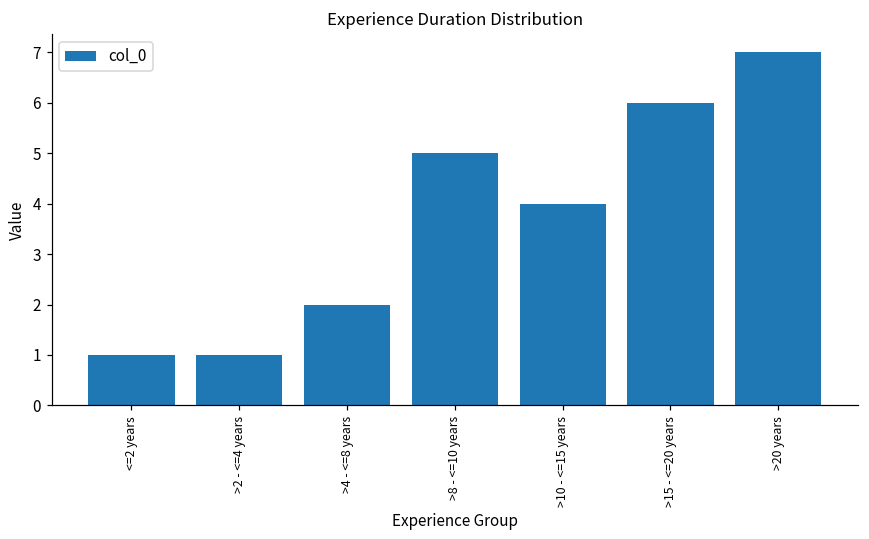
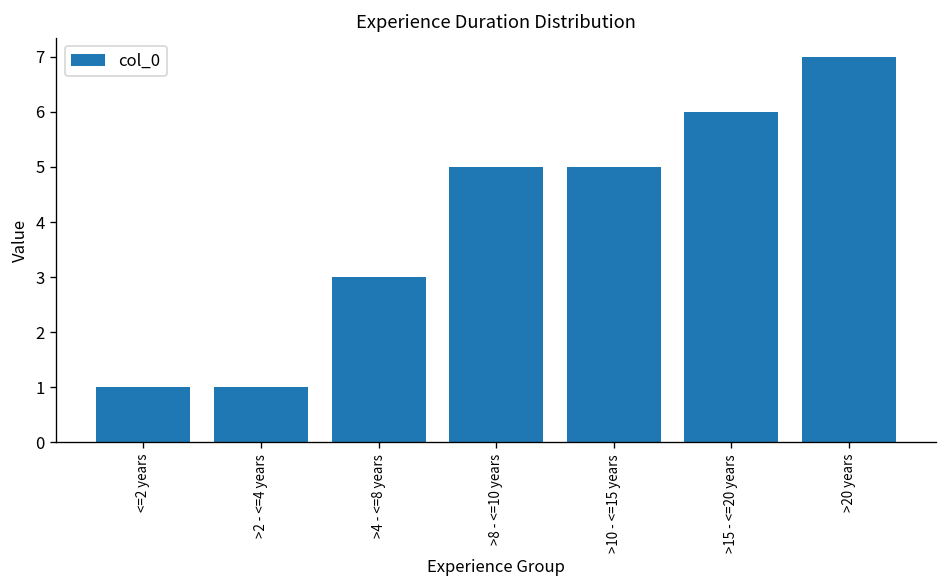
  {
    "<=2 years": 1,
    ">2 - <=4 years": 1,
-   ">4 - <=8 years": 2,
+   ">4 - <=8 years": 3,
    ">8 - <=10 years": 5,
-   ">10 - <=15 years": 4,
+   ">10 - <=15 years": 5,
    ">15 - <=20 years": 6,
    ">20 years": 7
  }
